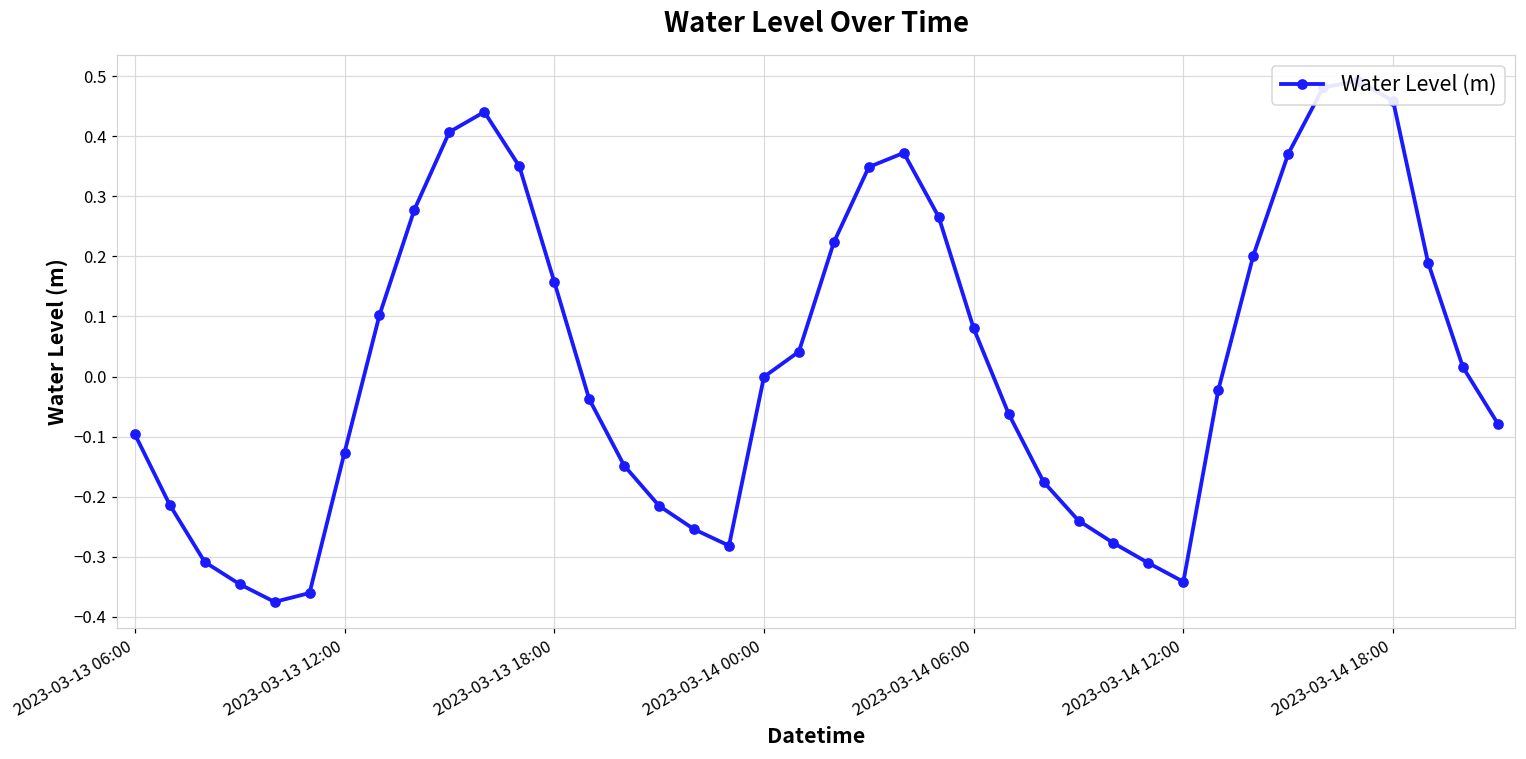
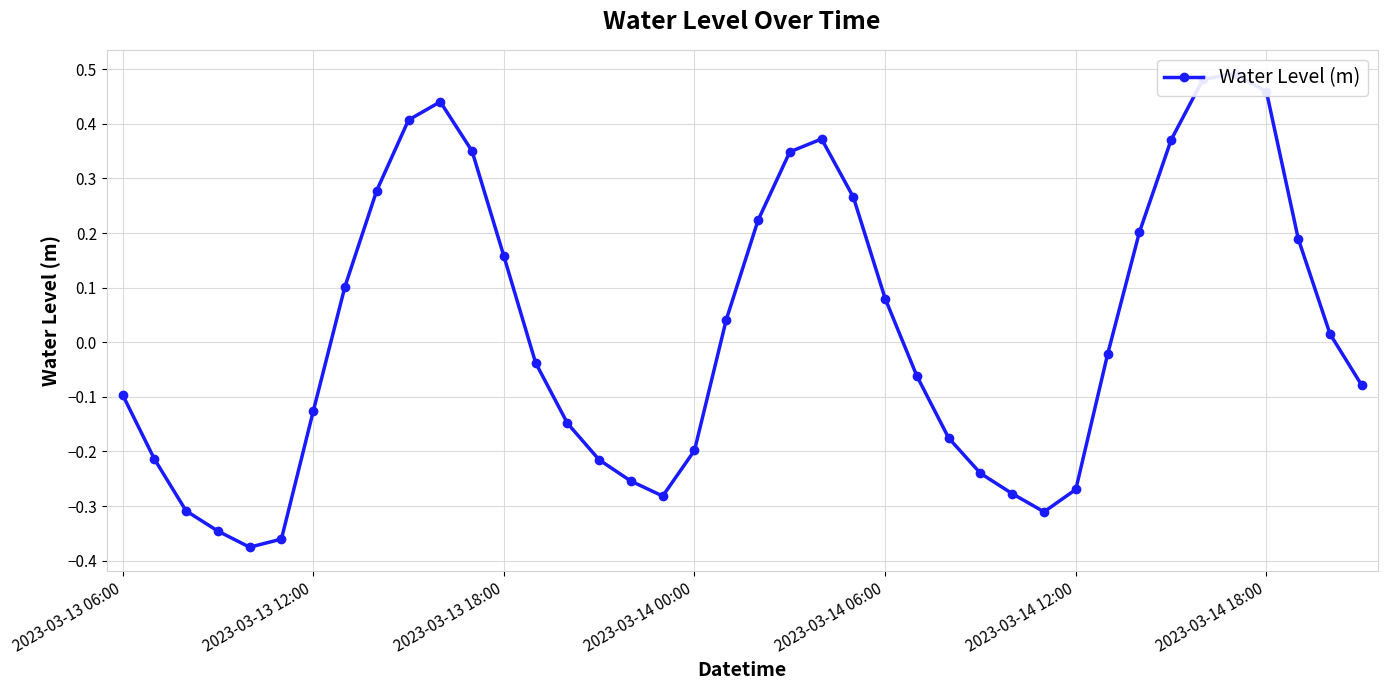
  {
    "2023-03-13 06:00": -0.10,
    "2023-03-13 12:00": -0.13,
    "2023-03-13 18:00": 0.16,
-   "2023-03-14 00:00": 0.00,
+   "2023-03-14 00:00": -0.20,
    "2023-03-14 06:00": 0.08,
-   "2023-03-14 12:00": -0.34
+   "2023-03-14 12:00": -0.27
  }
